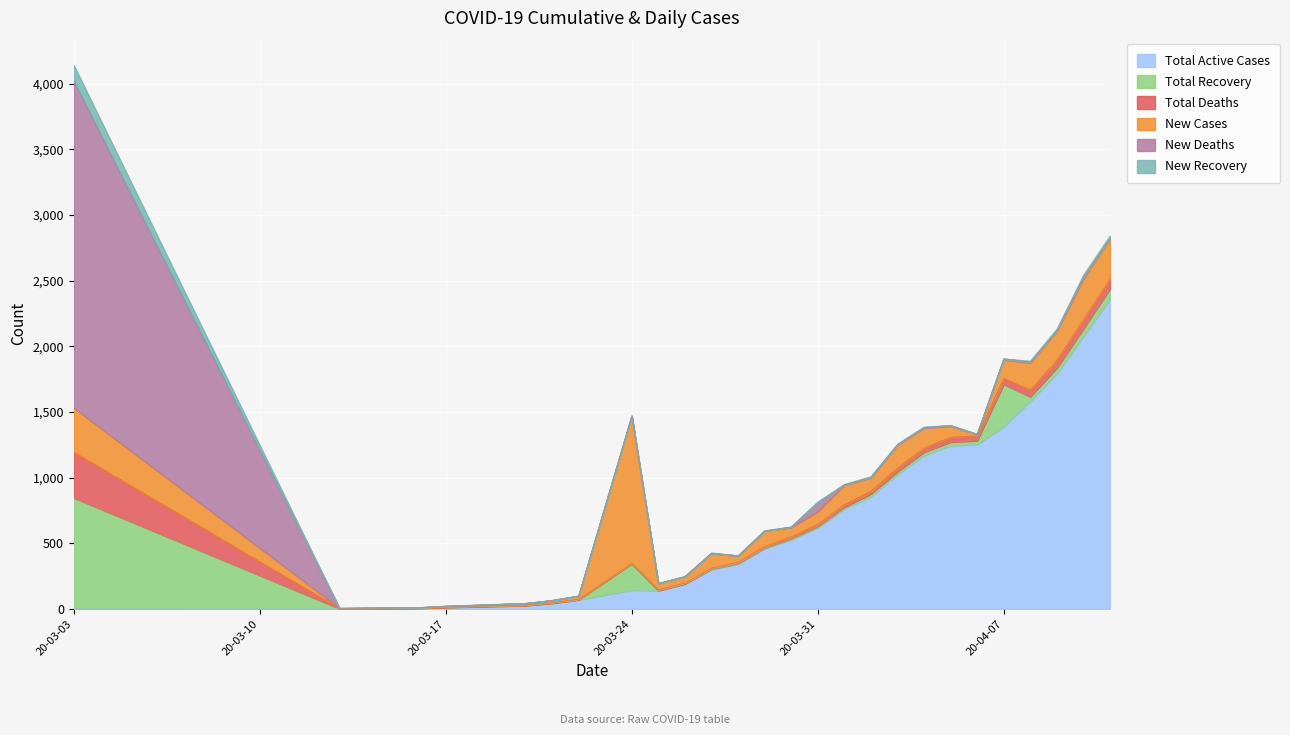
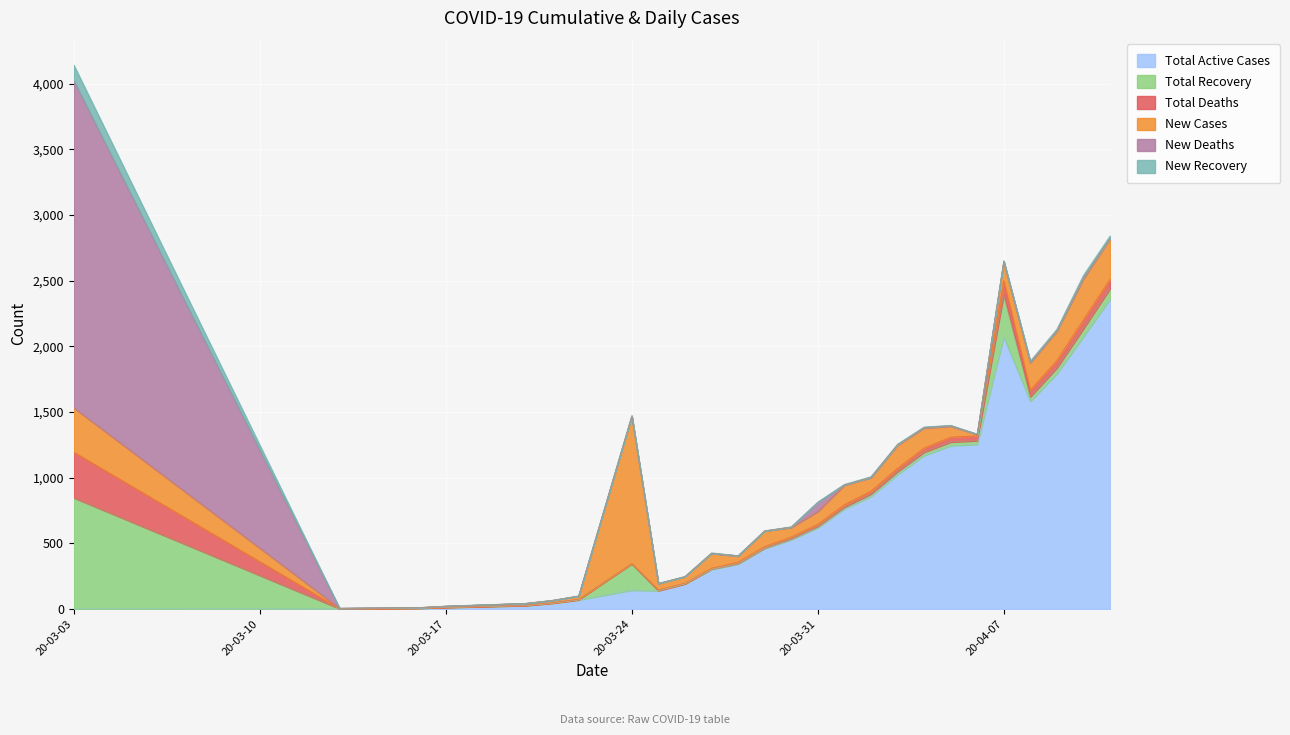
  {
    "Total Active Cases": {
      "20-03-03": "0",
      "20-03-24": "140",
-     "20-04-07": "1,390"
+     "20-04-07": "2,070"
    },
    "Total Recovery": {
      "20-03-03": "850",
      "20-04-07": "320"
    },
    "Total Deaths": {
      "20-03-03": "350",
-     "20-04-07": "50"
+     "20-04-07": "110"
    },
    "New Cases": {
      "20-03-03": "340",
      "20-03-31": "100"
    },
    "New Deaths": {
      "20-03-03": "2,490"
    },
    "New Recovery": {
      "20-03-03": "120"
    }
  }
